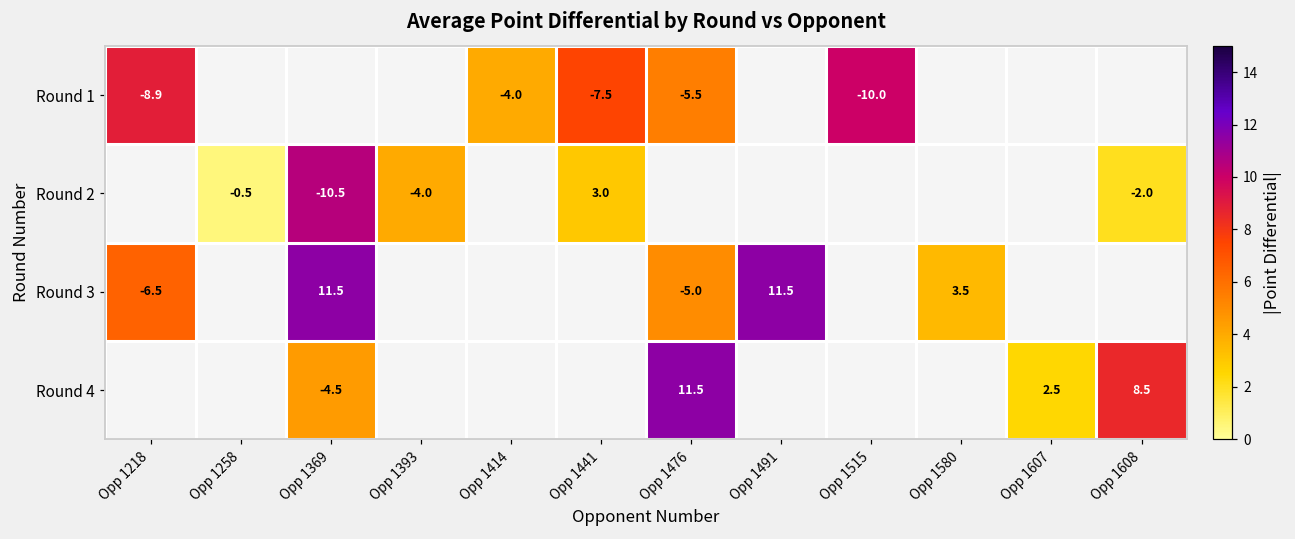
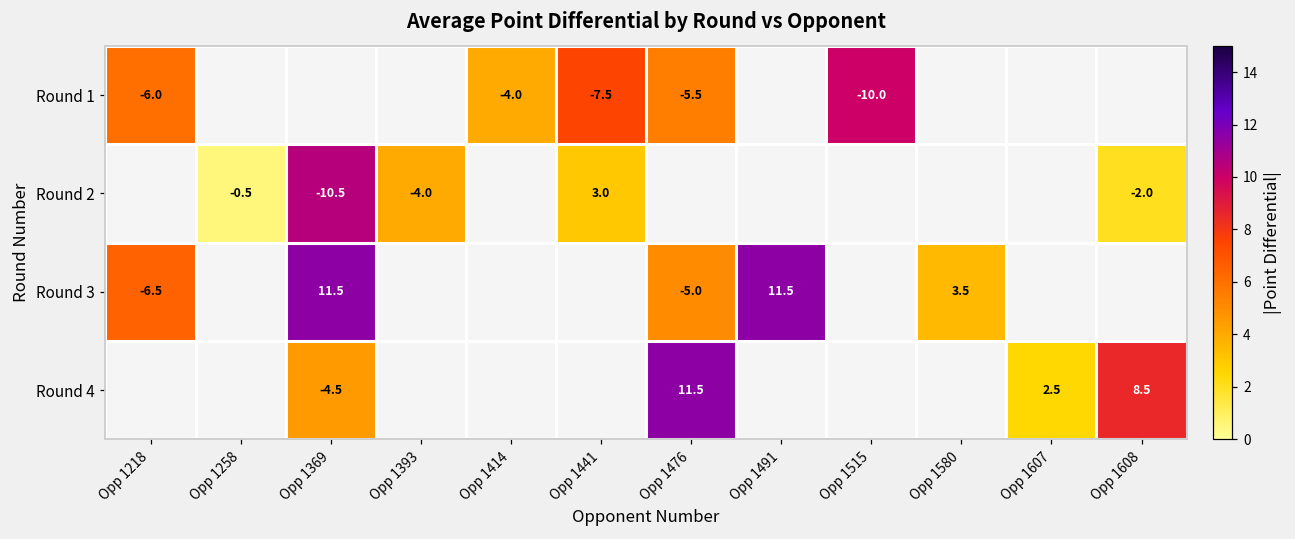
  {
    "Round 1": {
-     "Opp 1218": -8.9,
+     "Opp 1218": -6.0,
      "Opp 1414": -4.0,
      "Opp 1441": -7.5,
      "Opp 1476": -5.5,
      "Opp 1515": -10.0
    },
    "Round 2": {
      "Opp 1258": -0.5,
      "Opp 1369": -10.5,
      "Opp 1393": -4.0,
      "Opp 1441": 3.0,
      "Opp 1608": -2.0
    },
    "Round 3": {
      "Opp 1218": -6.5,
      "Opp 1369": 11.5,
      "Opp 1476": -5.0,
      "Opp 1491": 11.5,
      "Opp 1580": 3.5
    },
    "Round 4": {
      "Opp 1369": -4.5,
      "Opp 1476": 11.5,
      "Opp 1607": 2.5,
      "Opp 1608": 8.5
    }
  }
